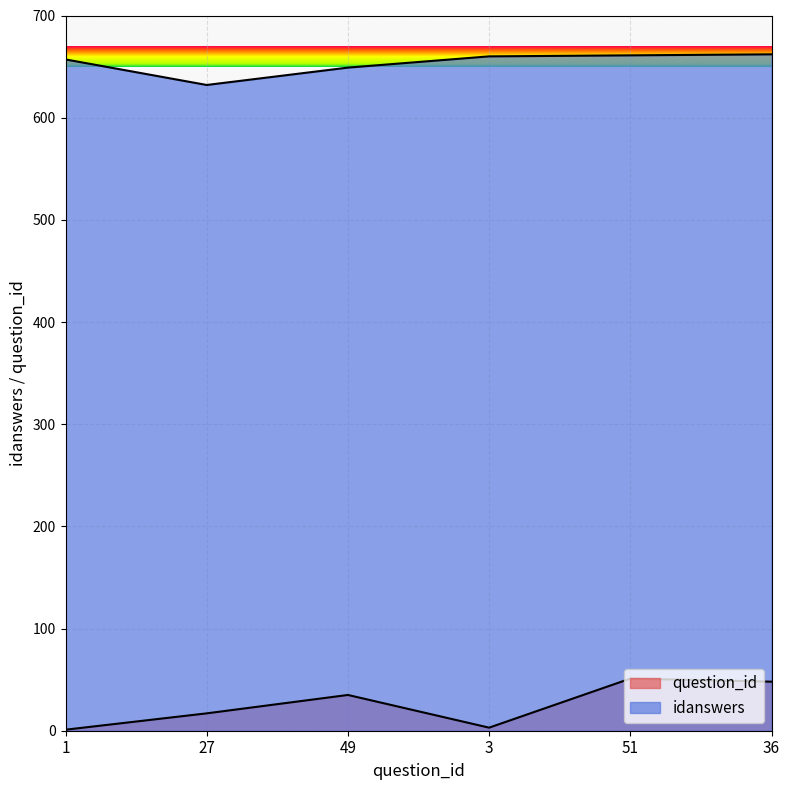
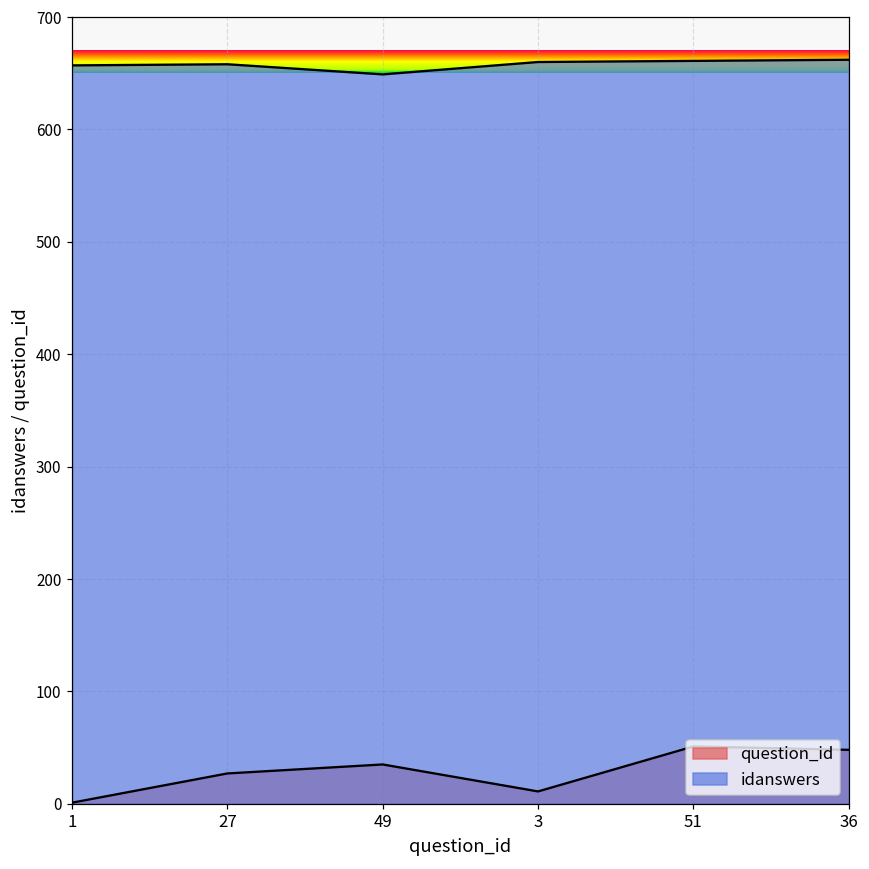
  {
    "question_id": {
      "1": 1,
-     "27": 17,
+     "27": 27,
      "49": 35,
-     "3": 3,
+     "3": 11,
      "36": 48
    },
    "idanswers": {
      "1": 657,
-     "27": 632,
+     "27": 658,
      "49": 649,
      "3": 660,
      "51": 661,
      "36": 662
    }
  }
